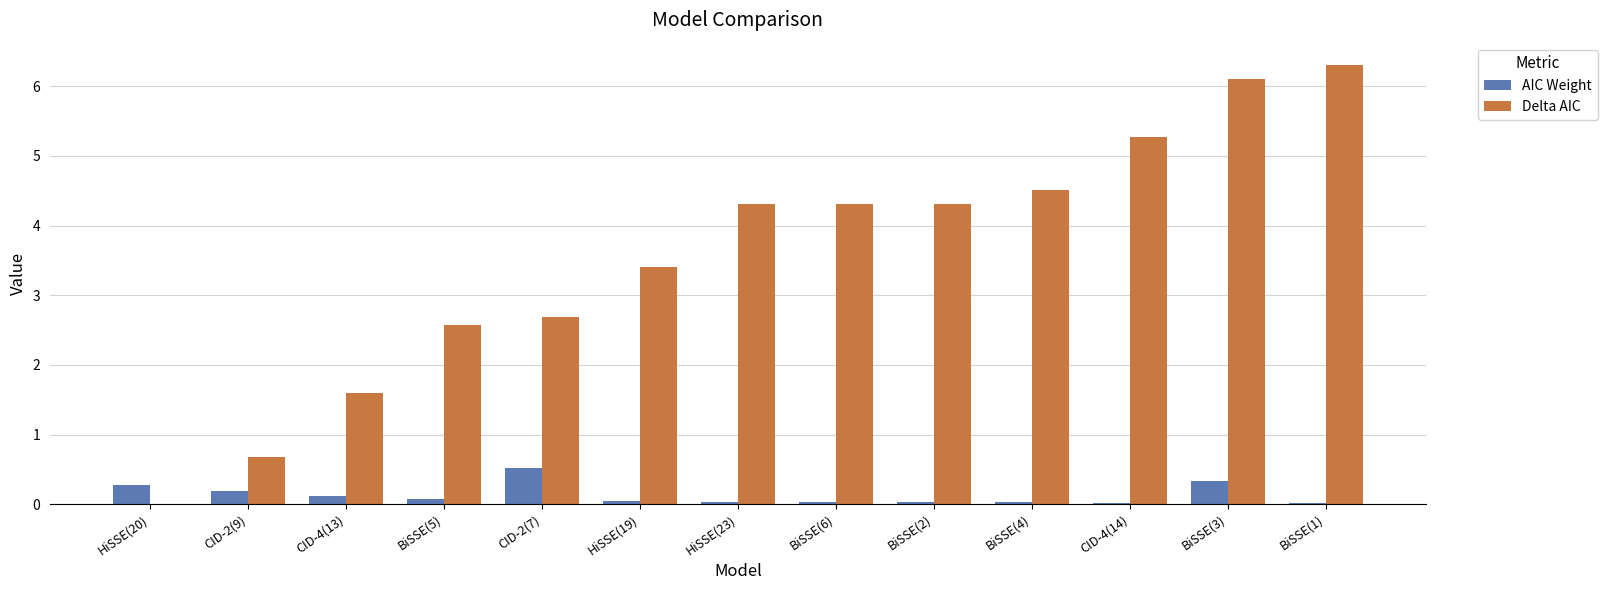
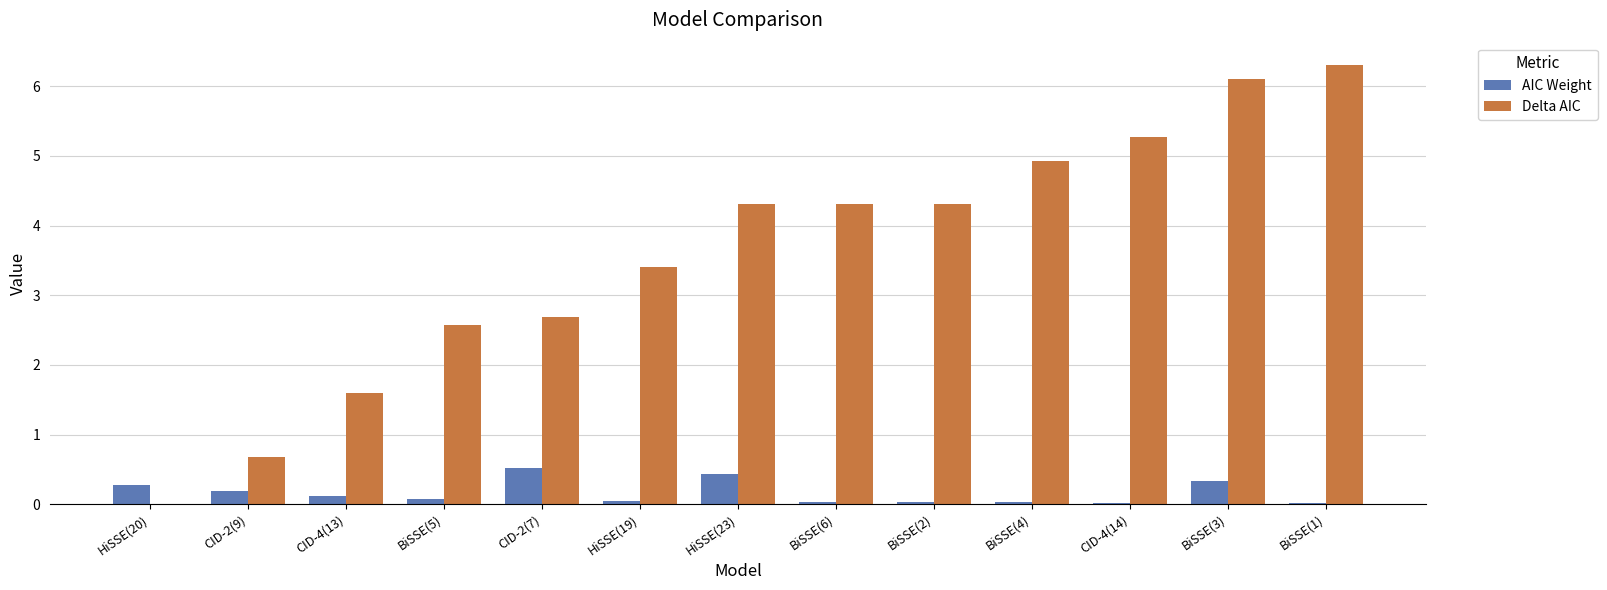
  {
    "AIC Weight": {
      "HiSSE(20)": 0.3,
      "CID-2(9)": 0.2,
      "CID-4(13)": 0.1,
      "BiSSE(5)": 0.1,
      "CID-2(7)": 0.5,
      "HiSSE(19)": 0.0,
-     "HiSSE(23)": 0.0,
+     "HiSSE(23)": 0.4,
      "BiSSE(3)": 0.3
    },
    "Delta AIC": {
      "HiSSE(20)": 0.0,
      "CID-2(9)": 0.7,
      "CID-4(13)": 1.6,
      "BiSSE(5)": 2.6,
      "CID-2(7)": 2.7,
      "HiSSE(19)": 3.4,
      "HiSSE(23)": 4.3,
      "BiSSE(6)": 4.3,
      "BiSSE(2)": 4.3,
-     "BiSSE(4)": 4.5,
+     "BiSSE(4)": 4.9,
      "CID-4(14)": 5.3,
      "BiSSE(3)": 6.1,
      "BiSSE(1)": 6.3
    }
  }
